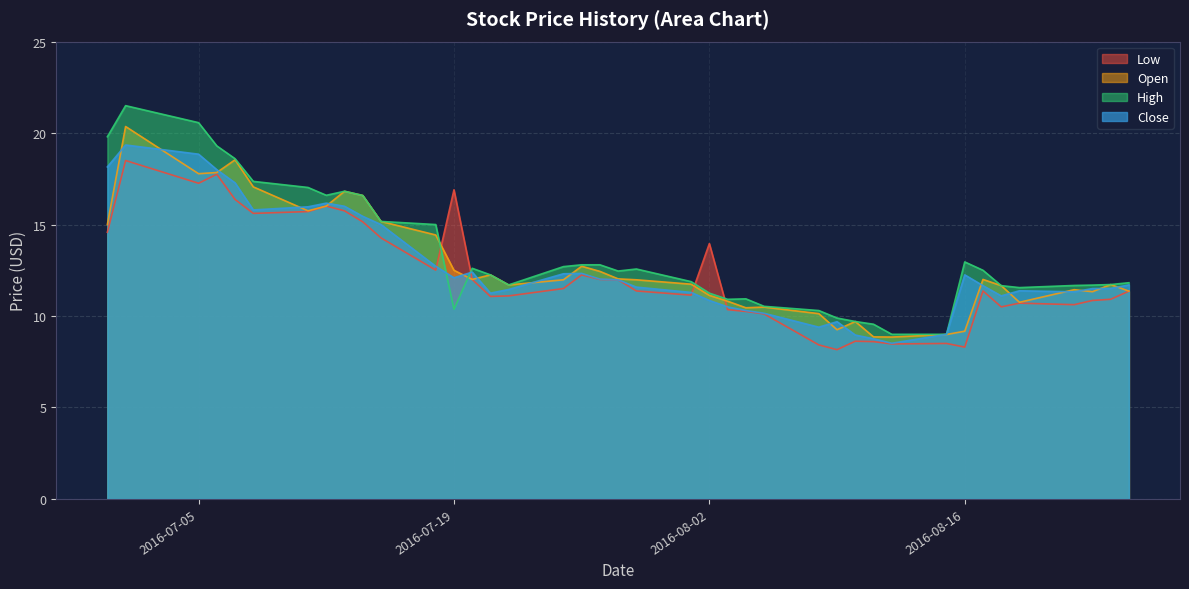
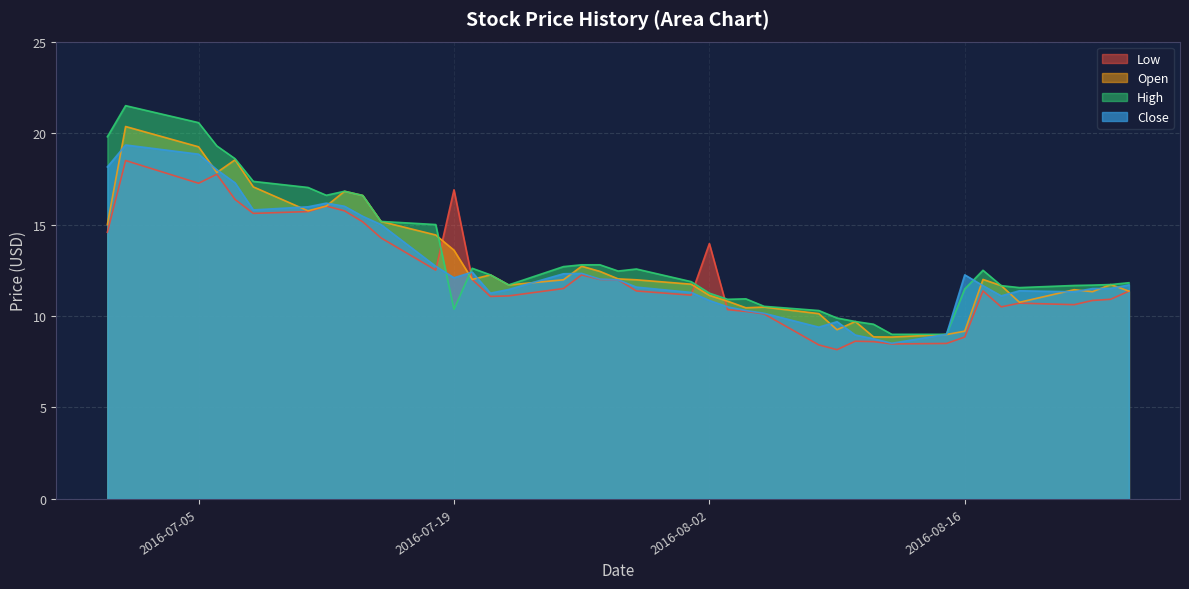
  {
    "Low": {
      "2016-07-05": 17.3,
      "2016-07-19": 16.9,
      "2016-08-02": 14.0,
-     "2016-08-16": 8.3
+     "2016-08-16": 8.9
    },
    "Open": {
-     "2016-07-05": 17.8,
-     "2016-07-19": 12.5,
+     "2016-07-05": 19.3,
+     "2016-07-19": 13.6,
      "2016-08-16": 9.2
    },
    "High": {
      "2016-07-05": 20.6,
      "2016-07-19": 10.4,
-     "2016-08-16": 13.0
+     "2016-08-16": 11.5
    },
    "Close": {
      "2016-07-05": 18.8,
      "2016-07-19": 12.1,
      "2016-08-02": 10.8,
      "2016-08-16": 12.3
    }
  }
